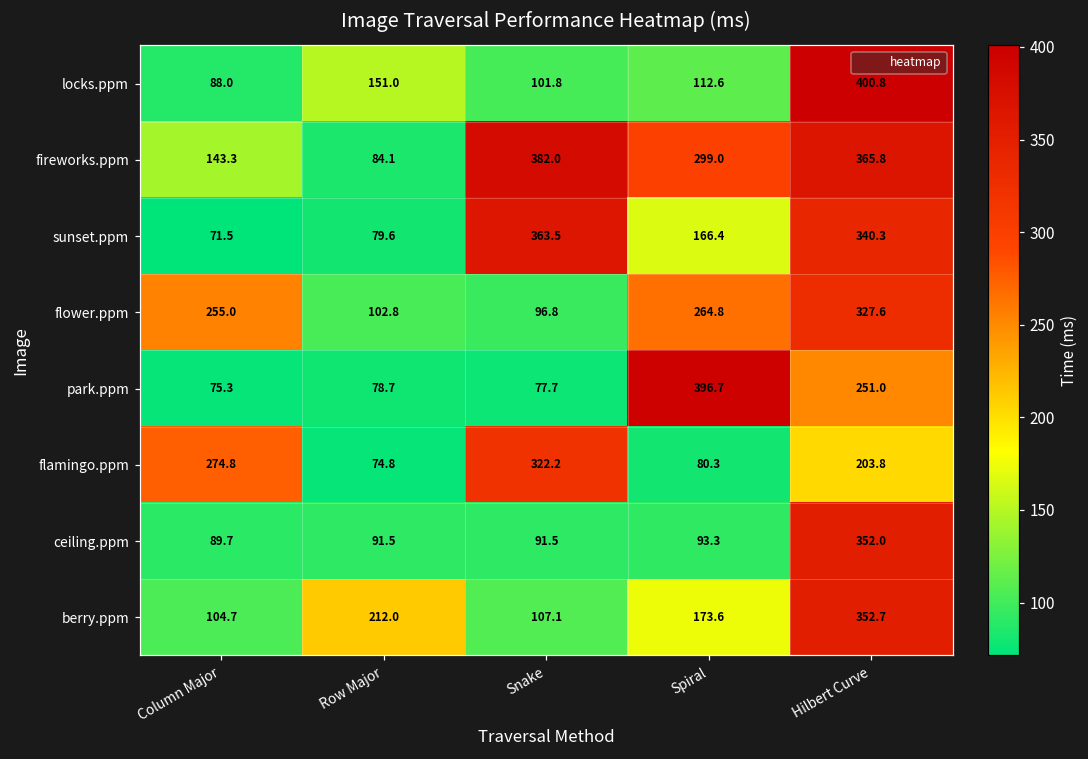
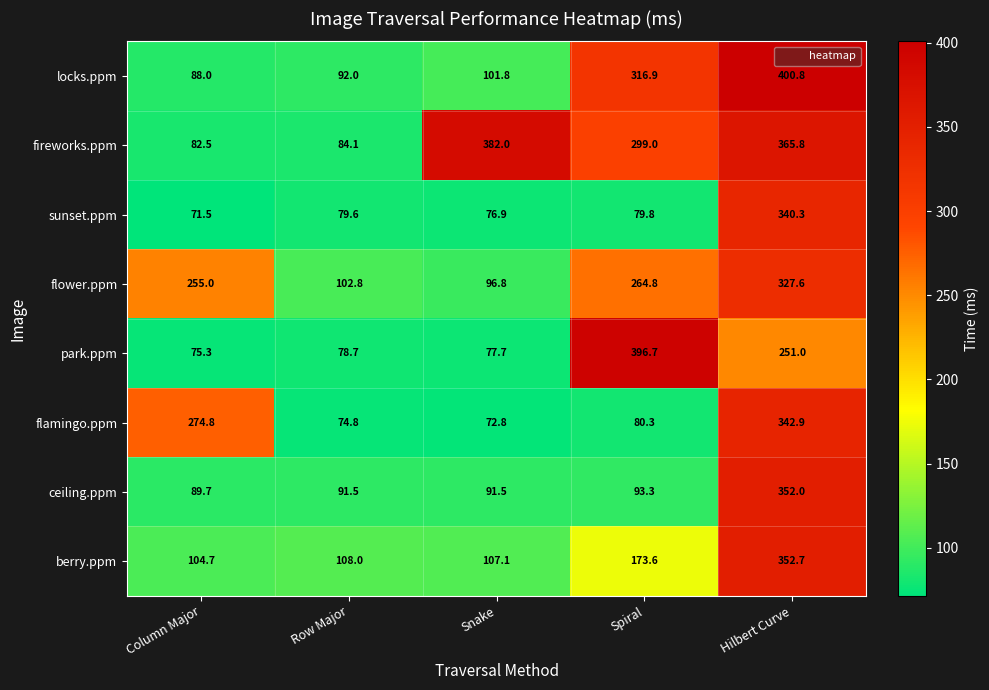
  {
    "locks.ppm": {
      "Column Major": 88.0,
-     "Row Major": 151.0,
+     "Row Major": 92.0,
      "Snake": 101.8,
-     "Spiral": 112.6,
+     "Spiral": 316.9,
      "Hilbert Curve": 400.8
    },
    "fireworks.ppm": {
-     "Column Major": 143.3,
+     "Column Major": 82.5,
      "Row Major": 84.1,
      "Snake": 382.0,
      "Spiral": 299.0,
      "Hilbert Curve": 365.8
    },
    "sunset.ppm": {
      "Column Major": 71.5,
      "Row Major": 79.6,
-     "Snake": 363.5,
-     "Spiral": 166.4,
+     "Snake": 76.9,
+     "Spiral": 79.8,
      "Hilbert Curve": 340.3
    },
    "flower.ppm": {
      "Column Major": 255.0,
      "Row Major": 102.8,
      "Snake": 96.8,
      "Spiral": 264.8,
      "Hilbert Curve": 327.6
    },
    "park.ppm": {
      "Column Major": 75.3,
      "Row Major": 78.7,
      "Snake": 77.7,
      "Spiral": 396.7,
      "Hilbert Curve": 251.0
    },
    "flamingo.ppm": {
      "Column Major": 274.8,
      "Row Major": 74.8,
-     "Snake": 322.2,
+     "Snake": 72.8,
      "Spiral": 80.3,
-     "Hilbert Curve": 203.8
+     "Hilbert Curve": 342.9
    },
    "ceiling.ppm": {
      "Column Major": 89.7,
      "Row Major": 91.5,
      "Snake": 91.5,
      "Spiral": 93.3,
      "Hilbert Curve": 352.0
    },
    "berry.ppm": {
      "Column Major": 104.7,
-     "Row Major": 212.0,
+     "Row Major": 108.0,
      "Snake": 107.1,
      "Spiral": 173.6,
      "Hilbert Curve": 352.7
    }
  }
